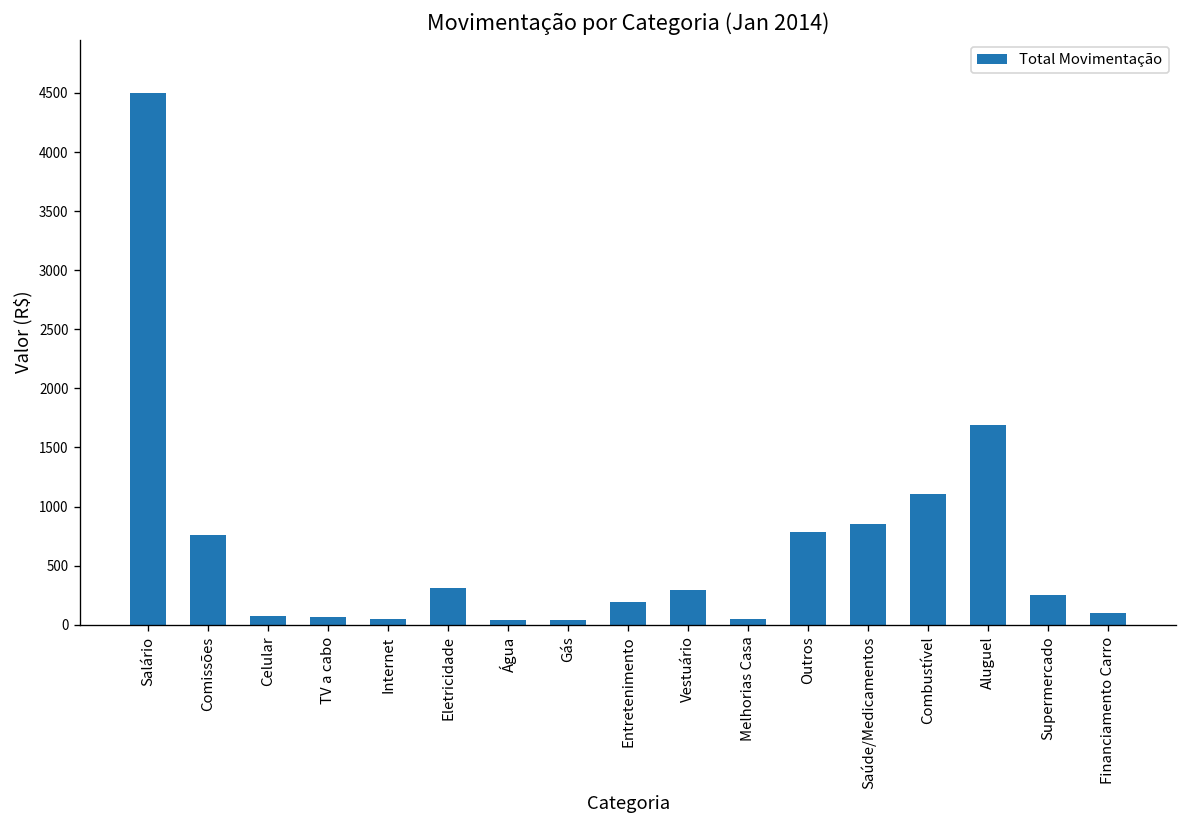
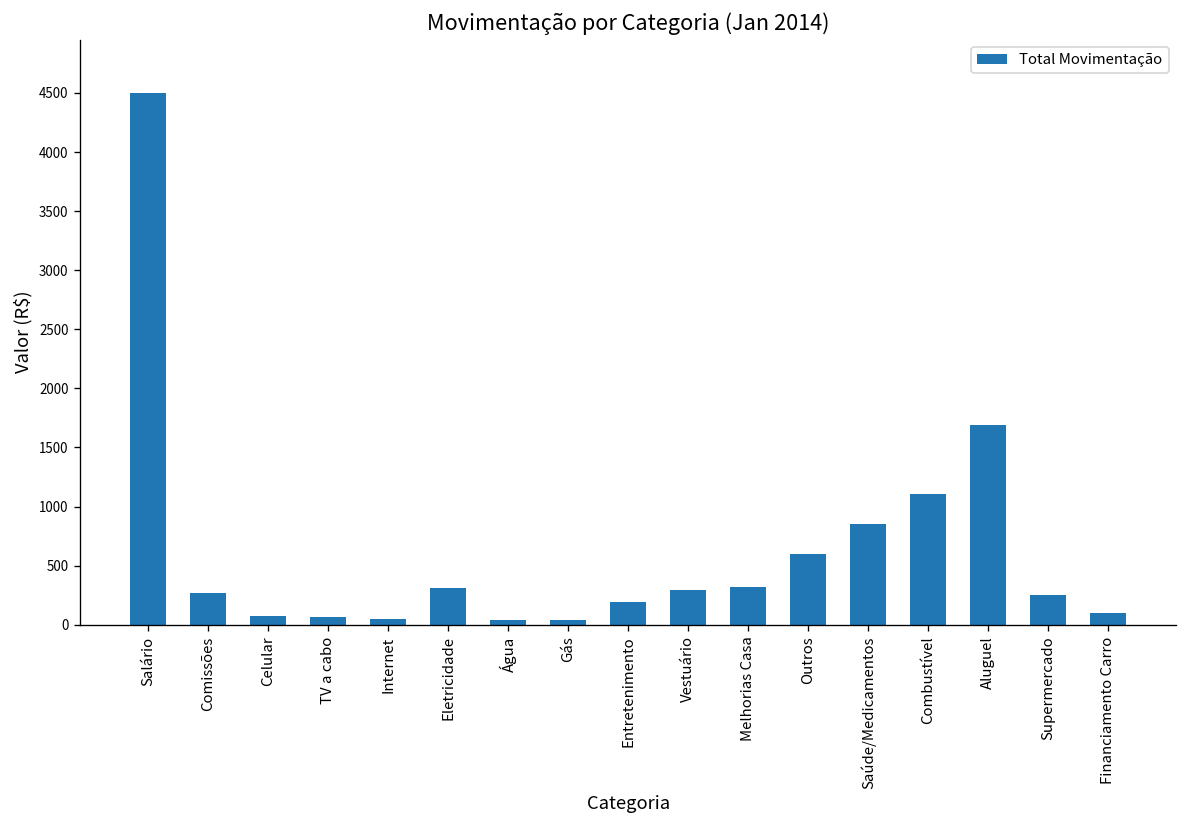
  {
    "Salário": 4500,
-   "Comissões": 800,
+   "Comissões": 300,
    "Celular": 100,
    "TV a cabo": 100,
    "Internet": 100,
    "Eletricidade": 300,
    "Água": 0,
    "Gás": 0,
    "Entretenimento": 200,
    "Vestuário": 300,
-   "Melhorias Casa": 0,
-   "Outros": 800,
+   "Melhorias Casa": 300,
+   "Outros": 600,
    "Saúde/Medicamentos": 900,
    "Combustível": 1100,
    "Aluguel": 1700,
    "Supermercado": 200,
    "Financiamento Carro": 100
  }
